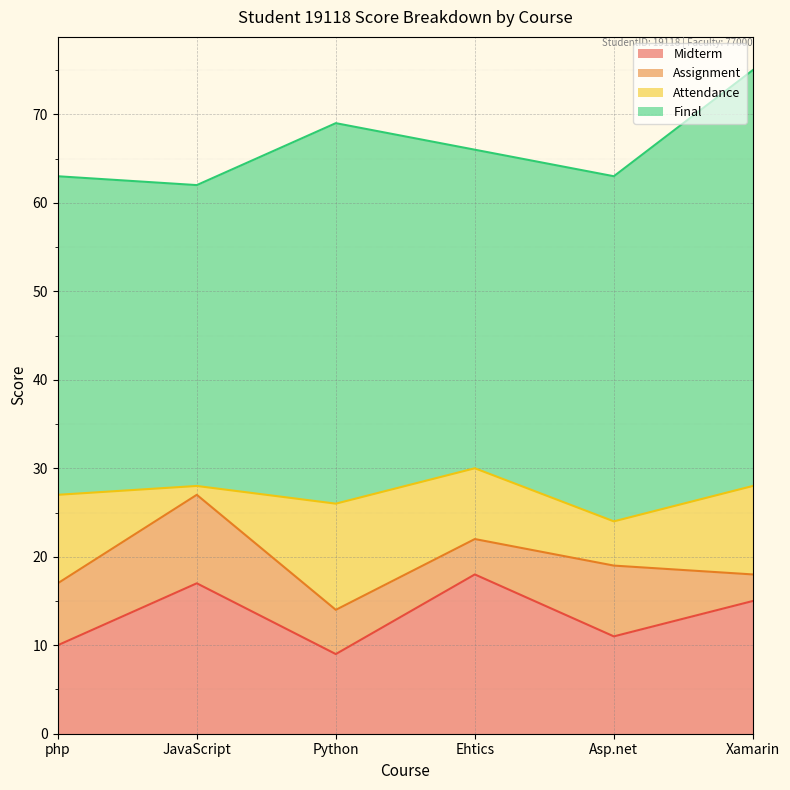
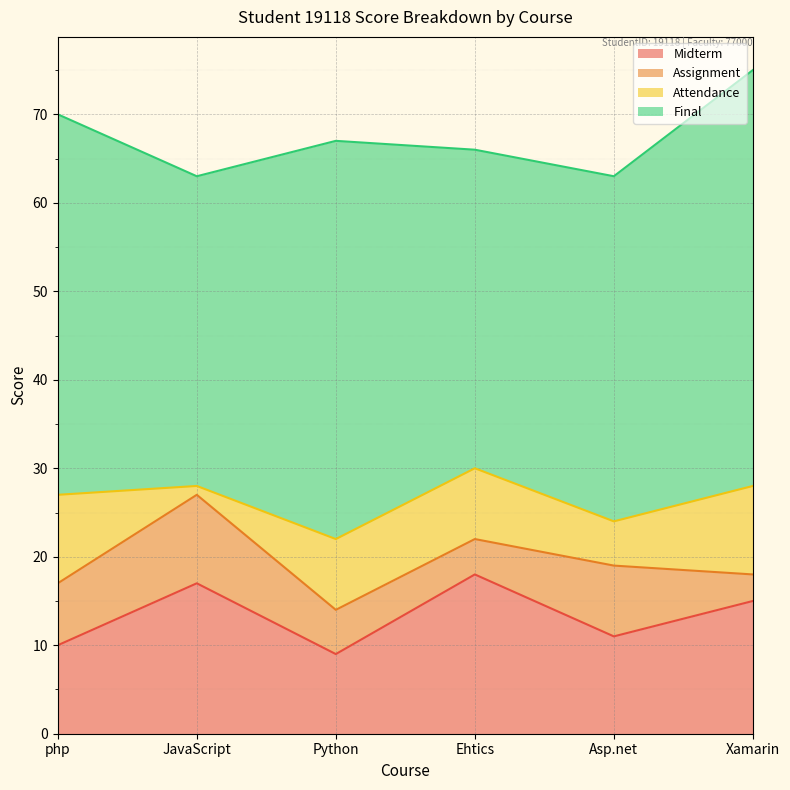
  {
    "Attendance": {
      "php": 10,
      "JavaScript": 1,
-     "Python": 12,
+     "Python": 8,
      "Ehtics": 8,
      "Asp.net": 5,
      "Xamarin": 10
    },
    "Final": {
-     "php": 36,
-     "JavaScript": 34,
-     "Python": 43,
+     "php": 43,
+     "JavaScript": 35,
+     "Python": 45,
      "Ehtics": 36,
      "Asp.net": 39
    }
  }
